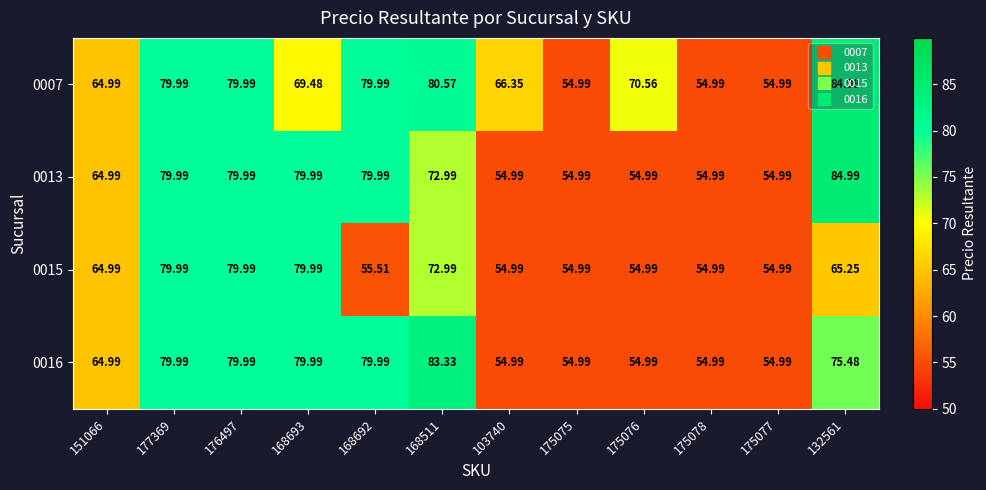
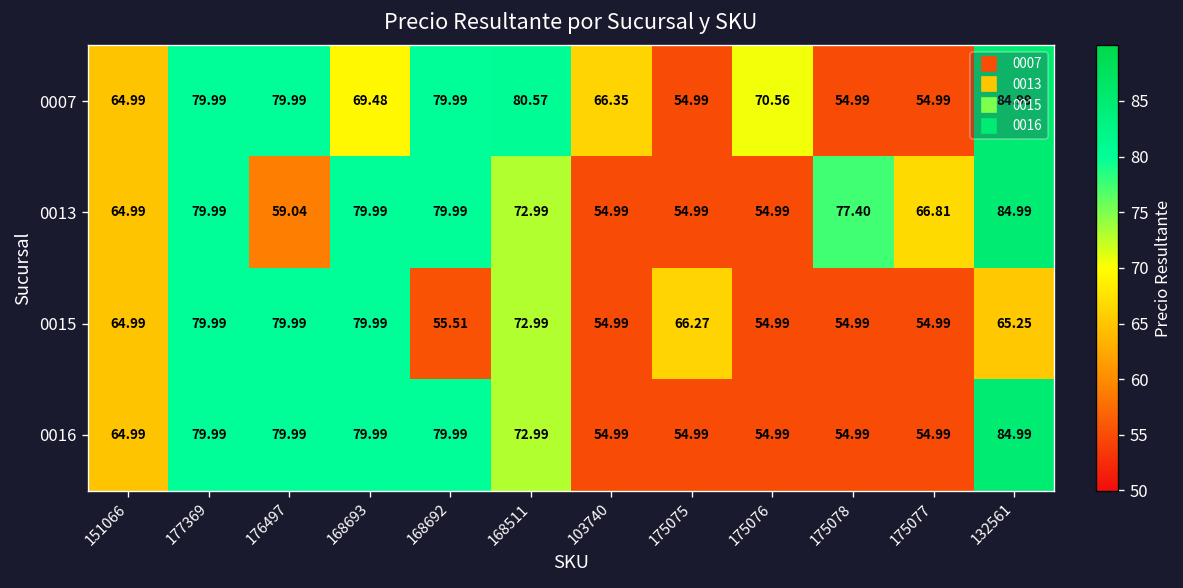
  {
    "0007": {
      "151066": 64.99,
      "177369": 79.99,
      "176497": 79.99,
      "168693": 69.48,
      "168692": 79.99,
      "168511": 80.57,
      "103740": 66.35,
      "175075": 54.99,
      "175076": 70.56,
      "175078": 54.99,
      "175077": 54.99
    },
    "0013": {
      "151066": 64.99,
      "177369": 79.99,
-     "176497": 79.99,
+     "176497": 59.04,
      "168693": 79.99,
      "168692": 79.99,
      "168511": 72.99,
      "103740": 54.99,
      "175075": 54.99,
      "175076": 54.99,
-     "175078": 54.99,
-     "175077": 54.99,
+     "175078": 77.40,
+     "175077": 66.81,
      "132561": 84.99
    },
    "0015": {
      "151066": 64.99,
      "177369": 79.99,
      "176497": 79.99,
      "168693": 79.99,
      "168692": 55.51,
      "168511": 72.99,
      "103740": 54.99,
-     "175075": 54.99,
+     "175075": 66.27,
      "175076": 54.99,
      "175078": 54.99,
      "175077": 54.99,
      "132561": 65.25
    },
    "0016": {
      "151066": 64.99,
      "177369": 79.99,
      "176497": 79.99,
      "168693": 79.99,
      "168692": 79.99,
-     "168511": 83.33,
+     "168511": 72.99,
      "103740": 54.99,
      "175075": 54.99,
      "175076": 54.99,
      "175078": 54.99,
      "175077": 54.99,
-     "132561": 75.48
+     "132561": 84.99
    }
  }
